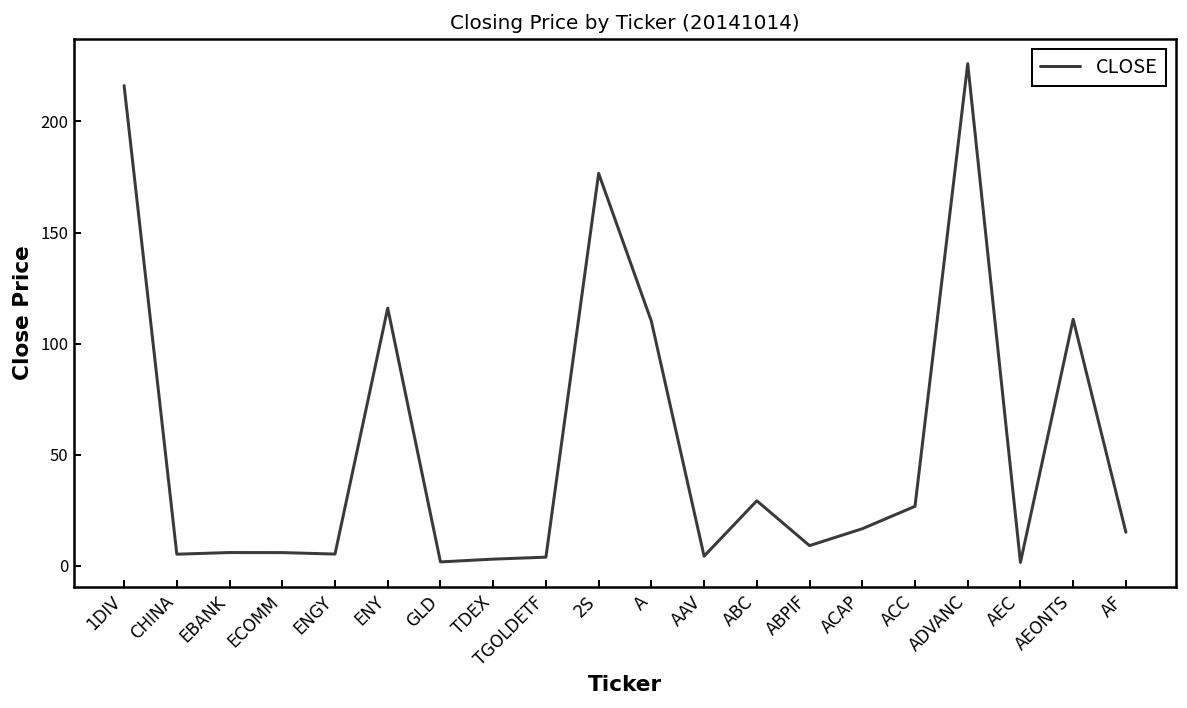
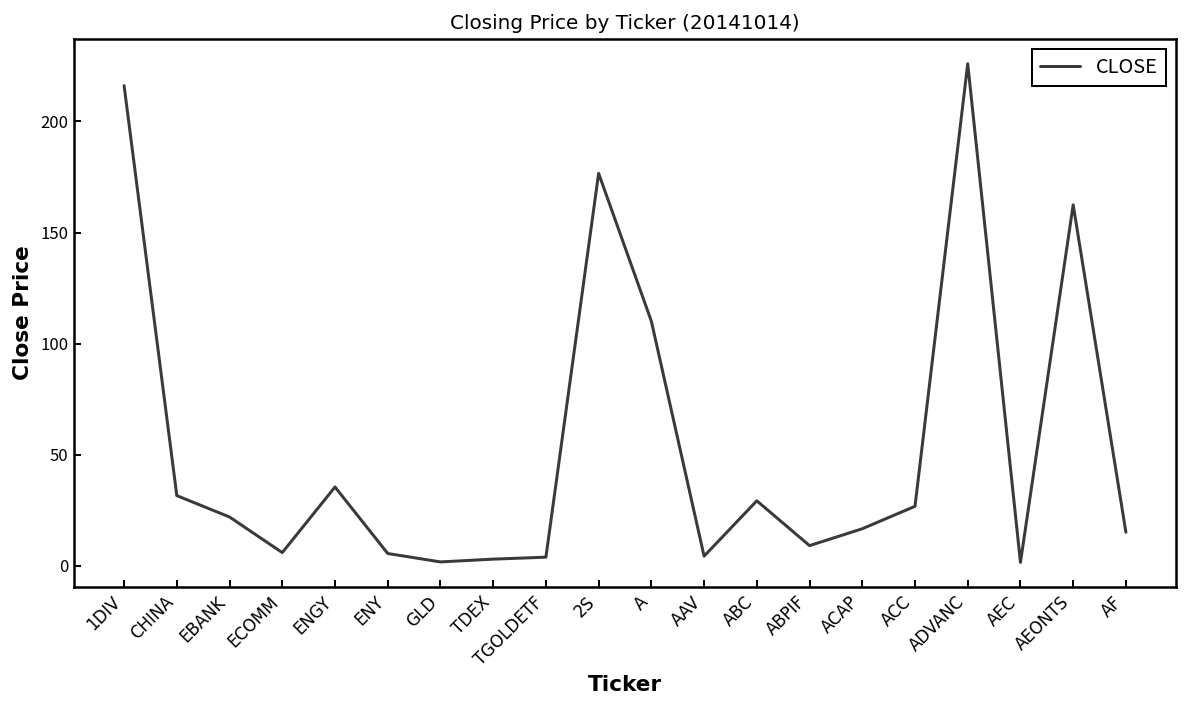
  {
    "1DIV": 216,
-   "CHINA": 5,
-   "EBANK": 6,
+   "CHINA": 32,
+   "EBANK": 22,
    "ECOMM": 6,
-   "ENGY": 5,
-   "ENY": 116,
+   "ENGY": 36,
+   "ENY": 6,
    "GLD": 2,
    "TDEX": 3,
    "TGOLDETF": 4,
    "2S": 177,
    "A": 110,
    "AAV": 4,
    "ABC": 29,
    "ABPIF": 9,
    "ACAP": 17,
    "ACC": 27,
    "ADVANC": 226,
    "AEC": 2,
-   "AEONTS": 111,
+   "AEONTS": 163,
    "AF": 15
  }
